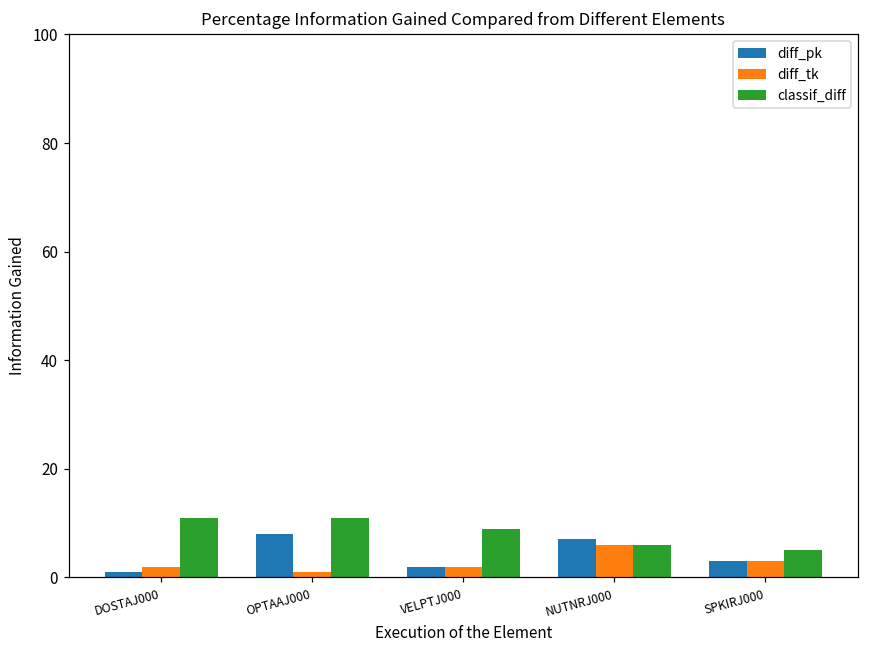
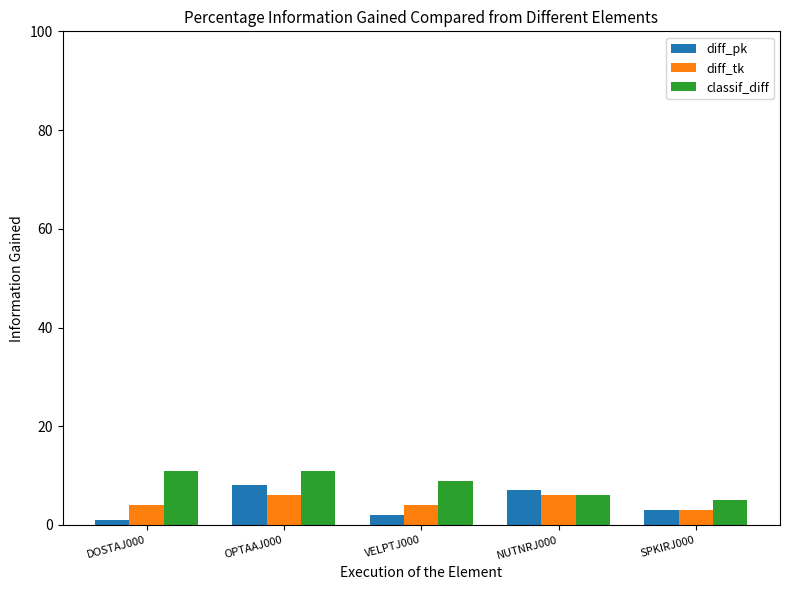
  {
    "diff_pk": {
      "DOSTAJ000": 1,
      "OPTAAJ000": 8,
      "VELPTJ000": 2,
      "NUTNRJ000": 7,
      "SPKIRJ000": 3
    },
    "diff_tk": {
-     "DOSTAJ000": 2,
-     "OPTAAJ000": 1,
-     "VELPTJ000": 2,
+     "DOSTAJ000": 4,
+     "OPTAAJ000": 6,
+     "VELPTJ000": 4,
      "NUTNRJ000": 6,
      "SPKIRJ000": 3
    },
    "classif_diff": {
      "DOSTAJ000": 11,
      "OPTAAJ000": 11,
      "VELPTJ000": 9,
      "NUTNRJ000": 6,
      "SPKIRJ000": 5
    }
  }
